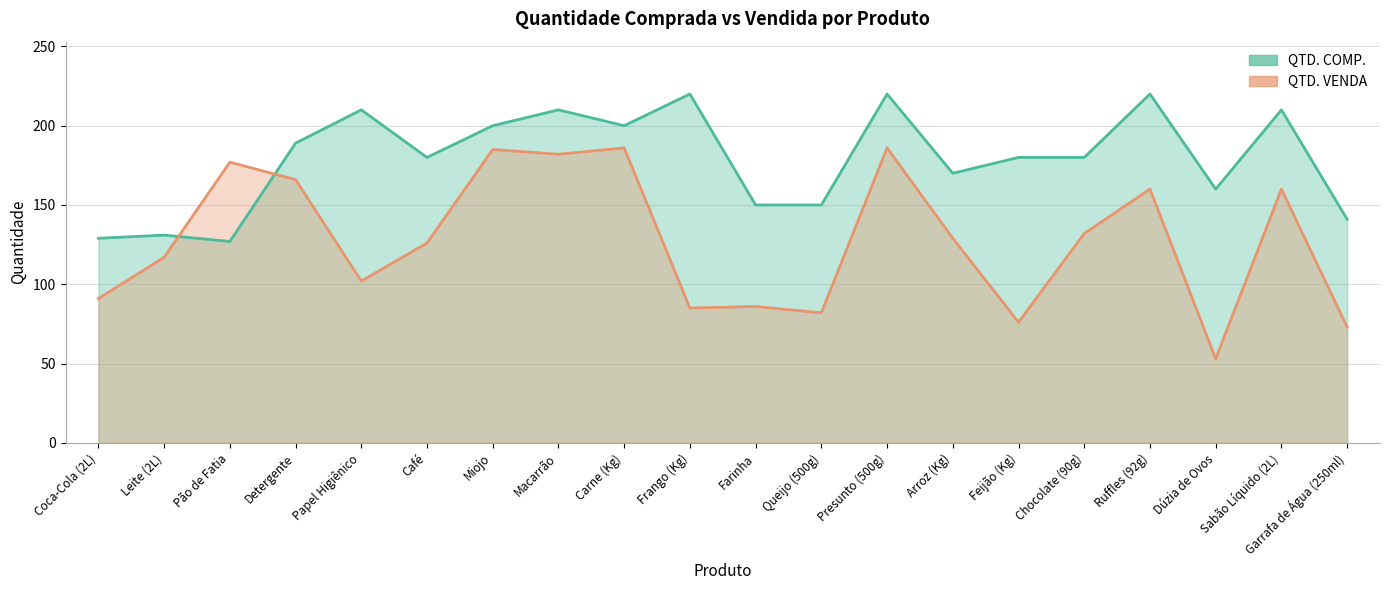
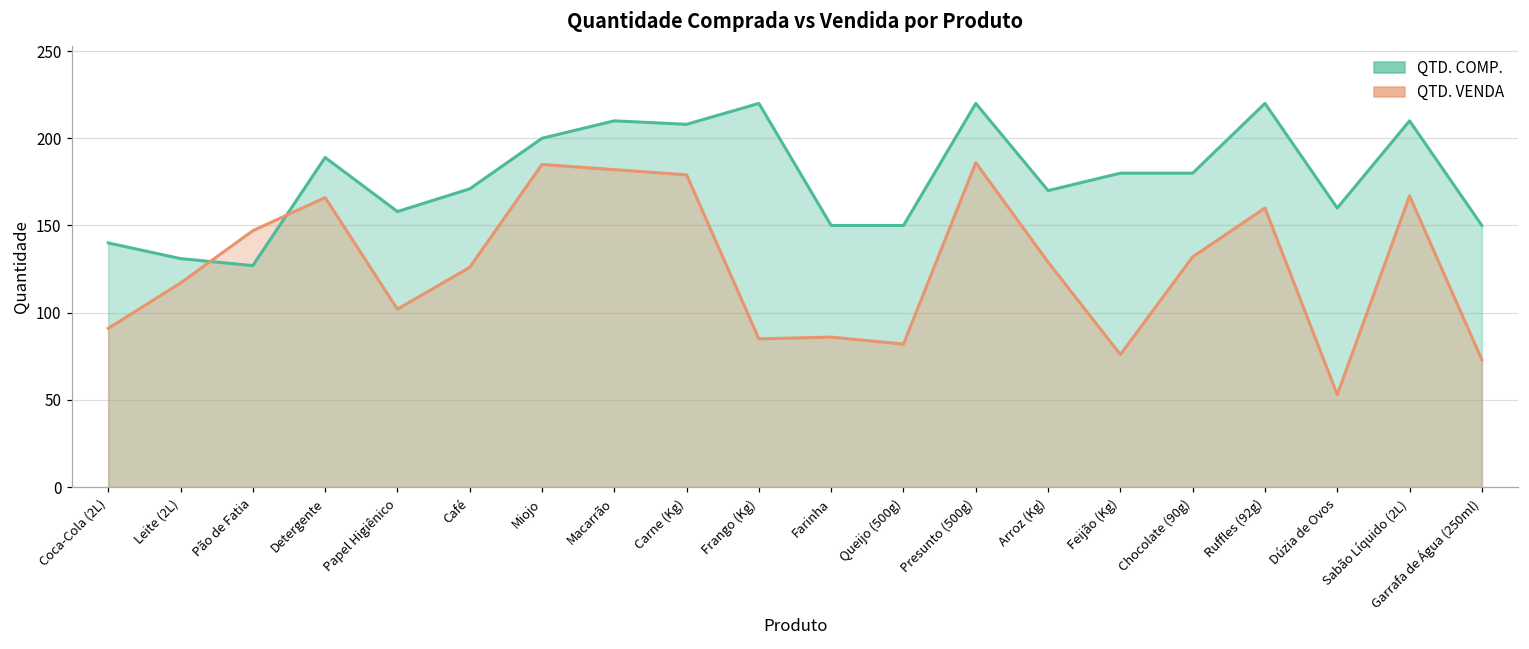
  {
    "QTD. COMP.": {
-     "Coca-Cola (2L)": 129,
+     "Coca-Cola (2L)": 140,
      "Leite (2L)": 131,
      "Pão de Fatia": 127,
      "Detergente": 189,
-     "Papel Higiênico": 210,
-     "Café": 180,
+     "Papel Higiênico": 158,
+     "Café": 171,
      "Miojo": 200,
      "Macarrão": 210,
-     "Carne (Kg)": 200,
+     "Carne (Kg)": 208,
      "Frango (Kg)": 220,
      "Farinha": 150,
      "Queijo (500g)": 150,
      "Presunto (500g)": 220,
      "Arroz (Kg)": 170,
      "Feijão (Kg)": 180,
      "Chocolate (90g)": 180,
      "Ruffles (92g)": 220,
      "Dúzia de Ovos": 160,
      "Sabão Líquido (2L)": 210,
-     "Garrafa de Água (250ml)": 141
+     "Garrafa de Água (250ml)": 150
    },
    "QTD. VENDA": {
      "Coca-Cola (2L)": 91,
      "Leite (2L)": 117,
-     "Pão de Fatia": 177,
+     "Pão de Fatia": 147,
      "Detergente": 166,
      "Papel Higiênico": 102,
      "Café": 126,
      "Miojo": 185,
      "Macarrão": 182,
-     "Carne (Kg)": 186,
+     "Carne (Kg)": 179,
      "Frango (Kg)": 85,
      "Farinha": 86,
      "Queijo (500g)": 82,
      "Presunto (500g)": 186,
      "Arroz (Kg)": 129,
      "Feijão (Kg)": 76,
      "Chocolate (90g)": 132,
      "Ruffles (92g)": 160,
      "Dúzia de Ovos": 53,
-     "Sabão Líquido (2L)": 160,
+     "Sabão Líquido (2L)": 167,
      "Garrafa de Água (250ml)": 73
    }
  }
